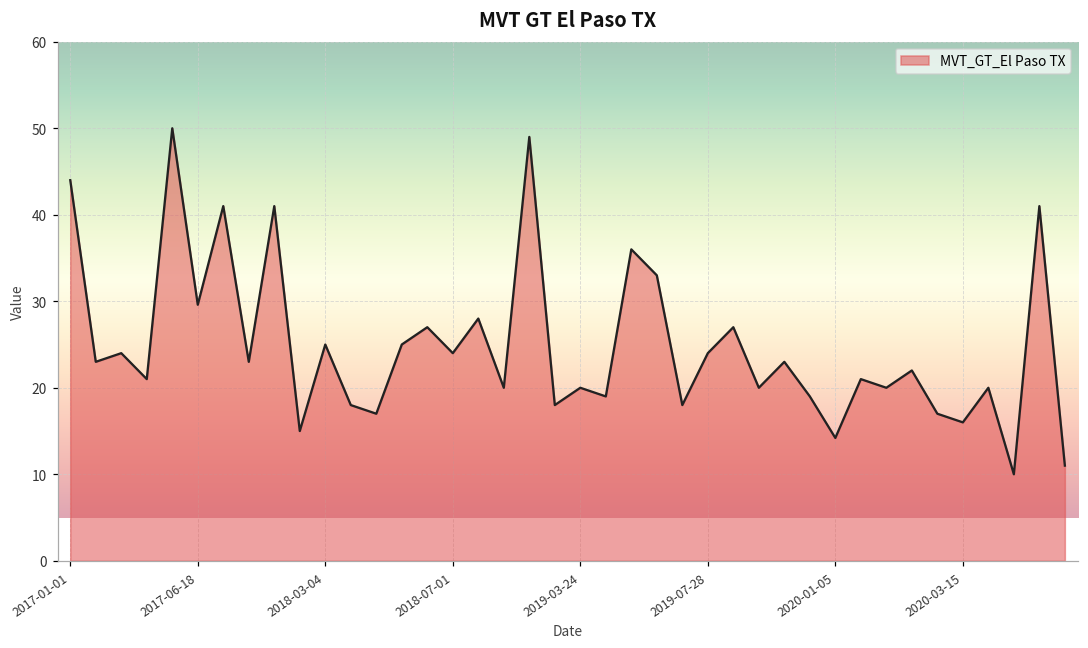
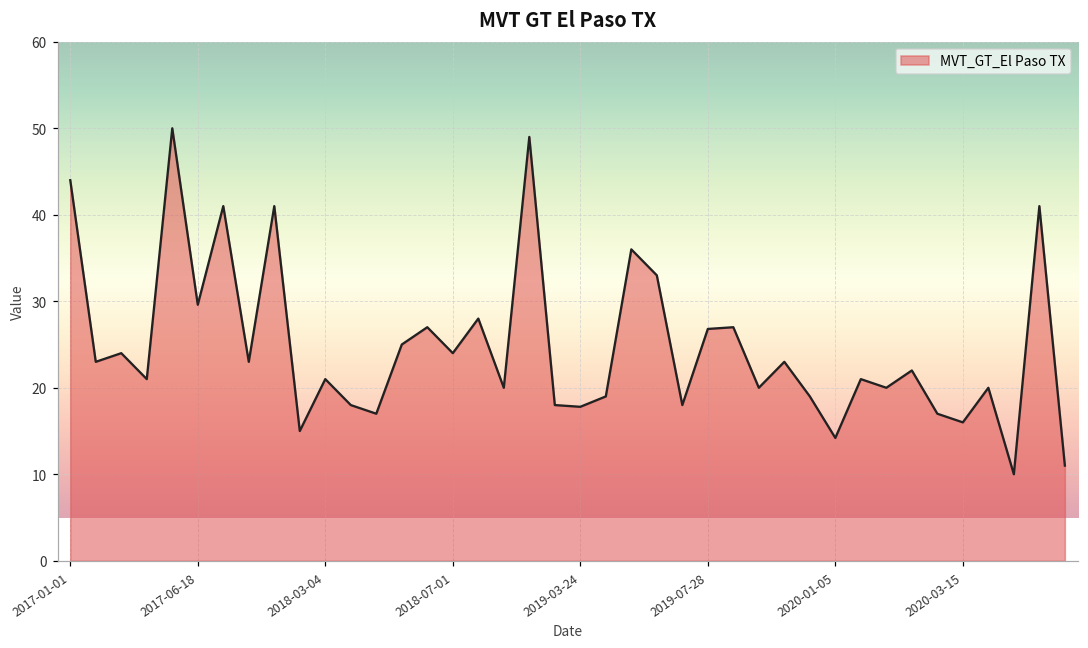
  {
    "2017-01-01": 44,
    "2017-06-18": 30,
-   "2018-03-04": 25,
+   "2018-03-04": 21,
    "2018-07-01": 24,
-   "2019-03-24": 20,
-   "2019-07-28": 24,
+   "2019-03-24": 18,
+   "2019-07-28": 27,
    "2020-01-05": 14,
    "2020-03-15": 16
  }
